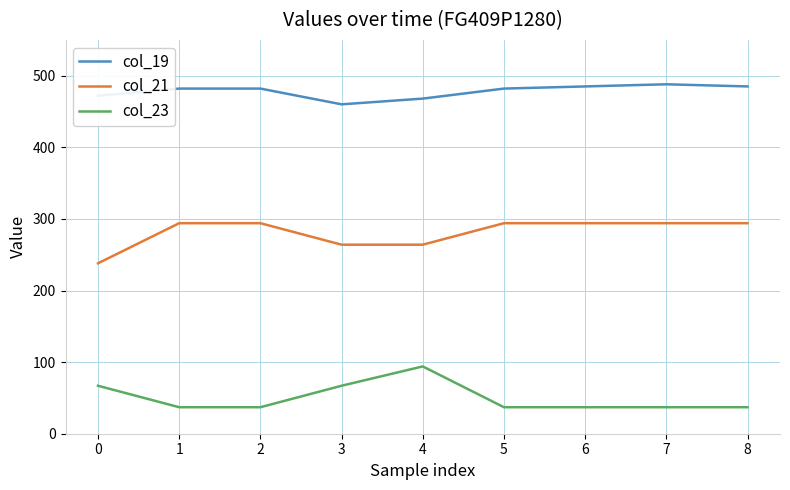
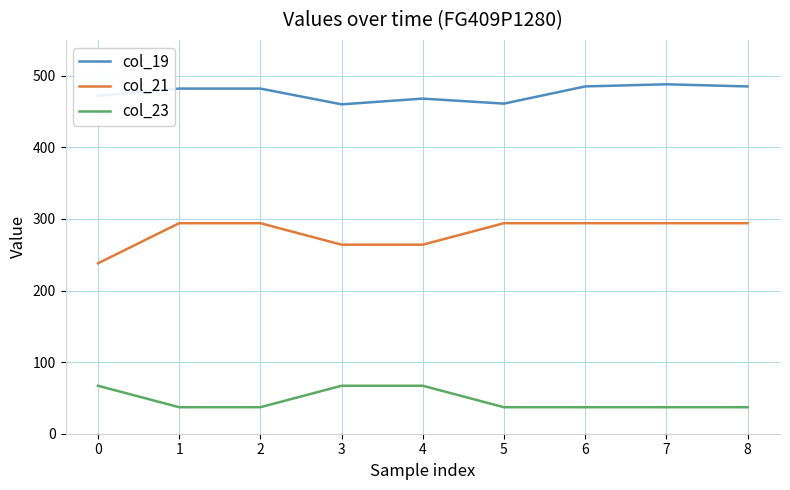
  {
    "col_19": {
      "1": 480,
      "2": 480,
      "3": 460,
      "4": 470,
-     "5": 480,
+     "5": 460,
      "6": 490,
      "7": 490,
      "8": 490
    },
    "col_21": {
      "0": 240,
      "1": 290,
      "2": 290,
      "3": 260,
      "4": 260,
      "5": 290,
      "6": 290,
      "7": 290,
      "8": 290
    },
    "col_23": {
      "0": 70,
      "1": 40,
      "2": 40,
      "3": 70,
-     "4": 90,
+     "4": 70,
      "5": 40,
      "6": 40,
      "7": 40,
      "8": 40
    }
  }
